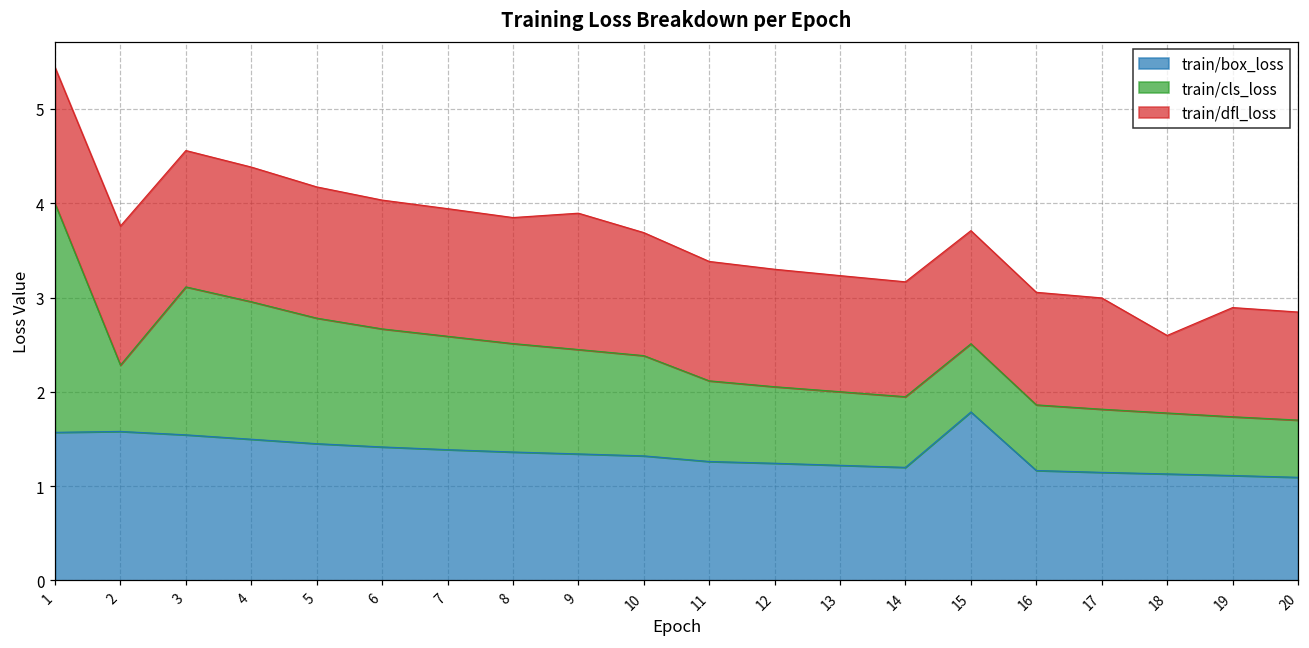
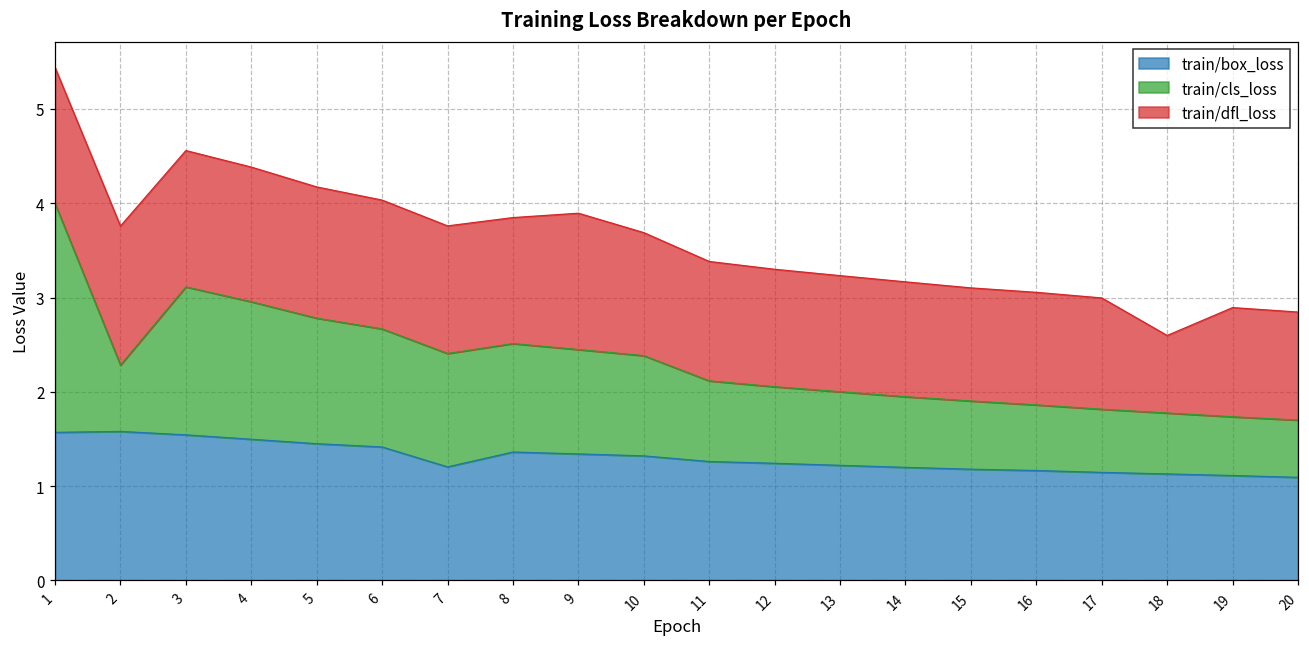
  {
    "train/box_loss": {
      "1": 1.6,
      "2": 1.6,
      "3": 1.5,
      "4": 1.5,
      "5": 1.5,
      "6": 1.4,
-     "7": 1.4,
+     "7": 1.2,
      "8": 1.4,
      "9": 1.3,
      "10": 1.3,
      "11": 1.3,
      "12": 1.2,
      "13": 1.2,
      "14": 1.2,
-     "15": 1.8,
+     "15": 1.2,
      "16": 1.2,
      "17": 1.1,
      "18": 1.1,
      "19": 1.1,
      "20": 1.1
    },
    "train/cls_loss": {
      "1": 2.4,
      "2": 0.7,
      "3": 1.6,
      "4": 1.5,
      "5": 1.3,
      "6": 1.3,
      "7": 1.2,
      "8": 1.1,
      "9": 1.1,
      "10": 1.1,
      "11": 0.9,
      "12": 0.8,
      "13": 0.8,
      "14": 0.7,
      "15": 0.7,
      "16": 0.7,
      "17": 0.7,
      "18": 0.6,
      "19": 0.6,
      "20": 0.6
    },
    "train/dfl_loss": {
      "1": 1.4,
      "2": 1.5,
      "3": 1.4,
      "4": 1.4,
      "5": 1.4,
      "6": 1.4,
      "7": 1.4,
      "8": 1.3,
      "9": 1.4,
      "10": 1.3,
      "11": 1.3,
      "12": 1.2,
      "13": 1.2,
      "14": 1.2,
      "15": 1.2,
      "16": 1.2,
      "17": 1.2,
      "18": 0.8,
      "19": 1.2,
      "20": 1.1
    }
  }
